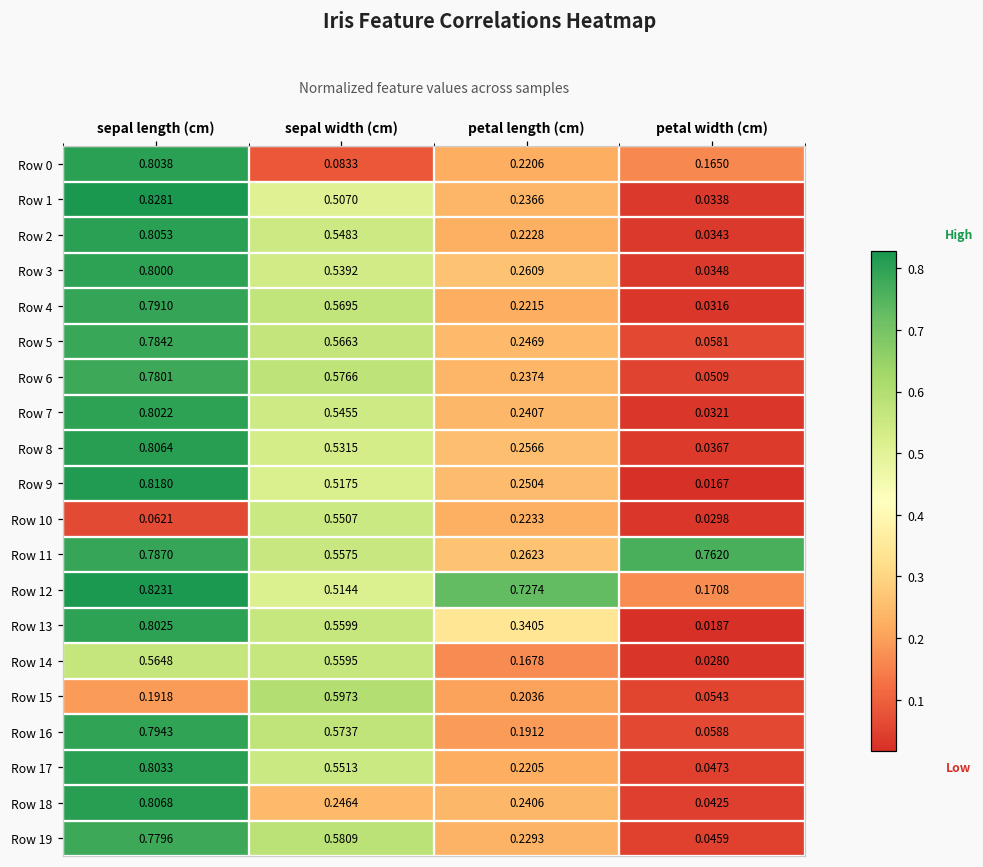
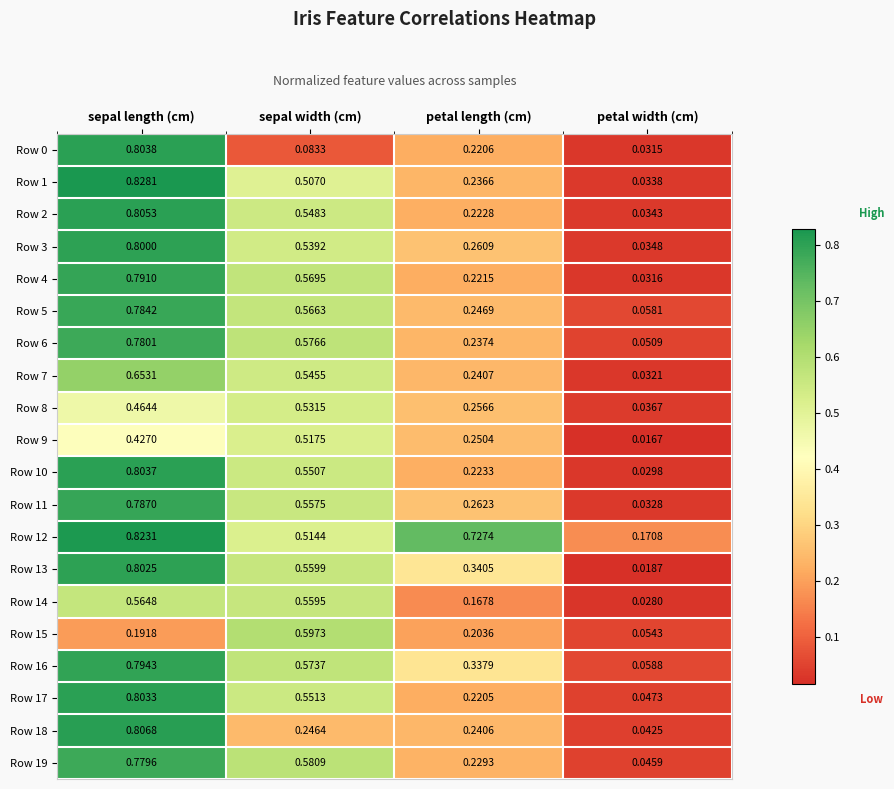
  {
    "Row 0": {
      "sepal length (cm)": 0.8038,
      "sepal width (cm)": 0.0833,
      "petal length (cm)": 0.2206,
-     "petal width (cm)": 0.1650
+     "petal width (cm)": 0.0315
    },
    "Row 1": {
      "sepal length (cm)": 0.8281,
      "sepal width (cm)": 0.5070,
      "petal length (cm)": 0.2366,
      "petal width (cm)": 0.0338
    },
    "Row 2": {
      "sepal length (cm)": 0.8053,
      "sepal width (cm)": 0.5483,
      "petal length (cm)": 0.2228,
      "petal width (cm)": 0.0343
    },
    "Row 3": {
      "sepal length (cm)": 0.8000,
      "sepal width (cm)": 0.5392,
      "petal length (cm)": 0.2609,
      "petal width (cm)": 0.0348
    },
    "Row 4": {
      "sepal length (cm)": 0.7910,
      "sepal width (cm)": 0.5695,
      "petal length (cm)": 0.2215,
      "petal width (cm)": 0.0316
    },
    "Row 5": {
      "sepal length (cm)": 0.7842,
      "sepal width (cm)": 0.5663,
      "petal length (cm)": 0.2469,
      "petal width (cm)": 0.0581
    },
    "Row 6": {
      "sepal length (cm)": 0.7801,
      "sepal width (cm)": 0.5766,
      "petal length (cm)": 0.2374,
      "petal width (cm)": 0.0509
    },
    "Row 7": {
-     "sepal length (cm)": 0.8022,
+     "sepal length (cm)": 0.6531,
      "sepal width (cm)": 0.5455,
      "petal length (cm)": 0.2407,
      "petal width (cm)": 0.0321
    },
    "Row 8": {
-     "sepal length (cm)": 0.8064,
+     "sepal length (cm)": 0.4644,
      "sepal width (cm)": 0.5315,
      "petal length (cm)": 0.2566,
      "petal width (cm)": 0.0367
    },
    "Row 9": {
-     "sepal length (cm)": 0.8180,
+     "sepal length (cm)": 0.4270,
      "sepal width (cm)": 0.5175,
      "petal length (cm)": 0.2504,
      "petal width (cm)": 0.0167
    },
    "Row 10": {
-     "sepal length (cm)": 0.0621,
+     "sepal length (cm)": 0.8037,
      "sepal width (cm)": 0.5507,
      "petal length (cm)": 0.2233,
      "petal width (cm)": 0.0298
    },
    "Row 11": {
      "sepal length (cm)": 0.7870,
      "sepal width (cm)": 0.5575,
      "petal length (cm)": 0.2623,
-     "petal width (cm)": 0.7620
+     "petal width (cm)": 0.0328
    },
    "Row 12": {
      "sepal length (cm)": 0.8231,
      "sepal width (cm)": 0.5144,
      "petal length (cm)": 0.7274,
      "petal width (cm)": 0.1708
    },
    "Row 13": {
      "sepal length (cm)": 0.8025,
      "sepal width (cm)": 0.5599,
      "petal length (cm)": 0.3405,
      "petal width (cm)": 0.0187
    },
    "Row 14": {
      "sepal length (cm)": 0.5648,
      "sepal width (cm)": 0.5595,
      "petal length (cm)": 0.1678,
      "petal width (cm)": 0.0280
    },
    "Row 15": {
      "sepal length (cm)": 0.1918,
      "sepal width (cm)": 0.5973,
      "petal length (cm)": 0.2036,
      "petal width (cm)": 0.0543
    },
    "Row 16": {
      "sepal length (cm)": 0.7943,
      "sepal width (cm)": 0.5737,
-     "petal length (cm)": 0.1912,
+     "petal length (cm)": 0.3379,
      "petal width (cm)": 0.0588
    },
    "Row 17": {
      "sepal length (cm)": 0.8033,
      "sepal width (cm)": 0.5513,
      "petal length (cm)": 0.2205,
      "petal width (cm)": 0.0473
    },
    "Row 18": {
      "sepal length (cm)": 0.8068,
      "sepal width (cm)": 0.2464,
      "petal length (cm)": 0.2406,
      "petal width (cm)": 0.0425
    },
    "Row 19": {
      "sepal length (cm)": 0.7796,
      "sepal width (cm)": 0.5809,
      "petal length (cm)": 0.2293,
      "petal width (cm)": 0.0459
    }
  }
